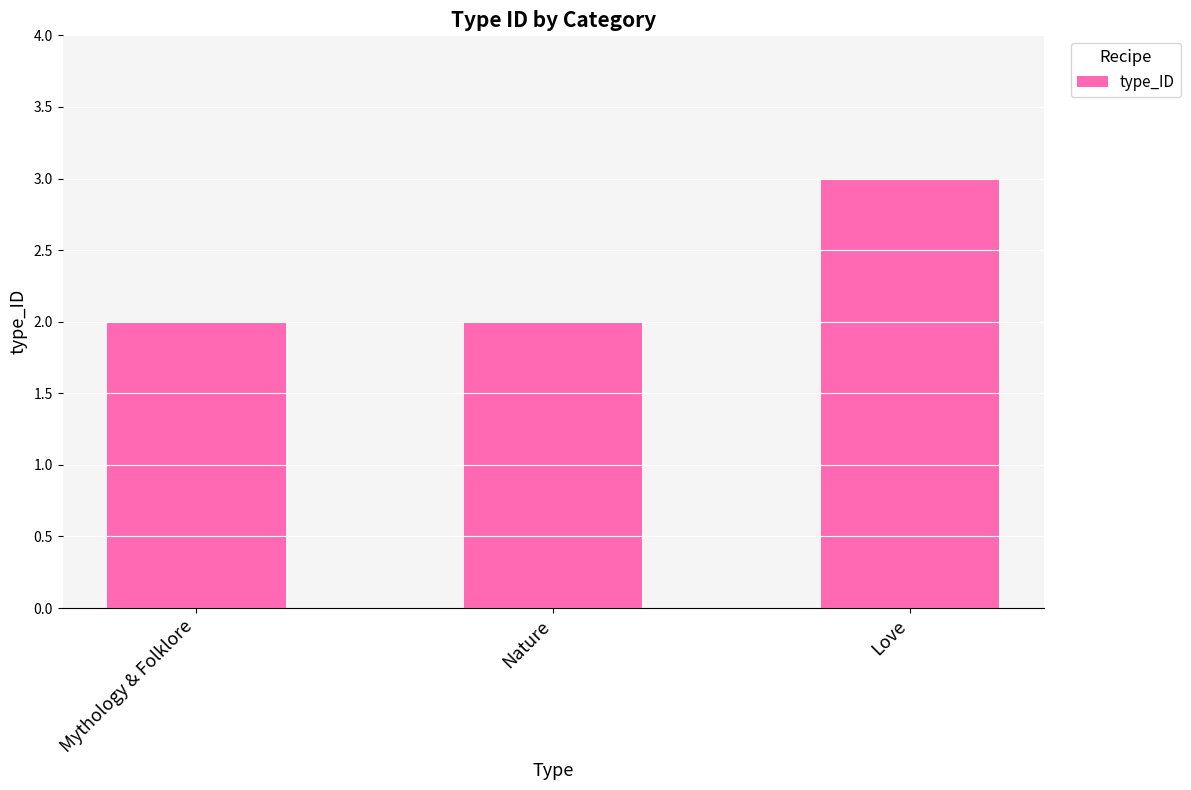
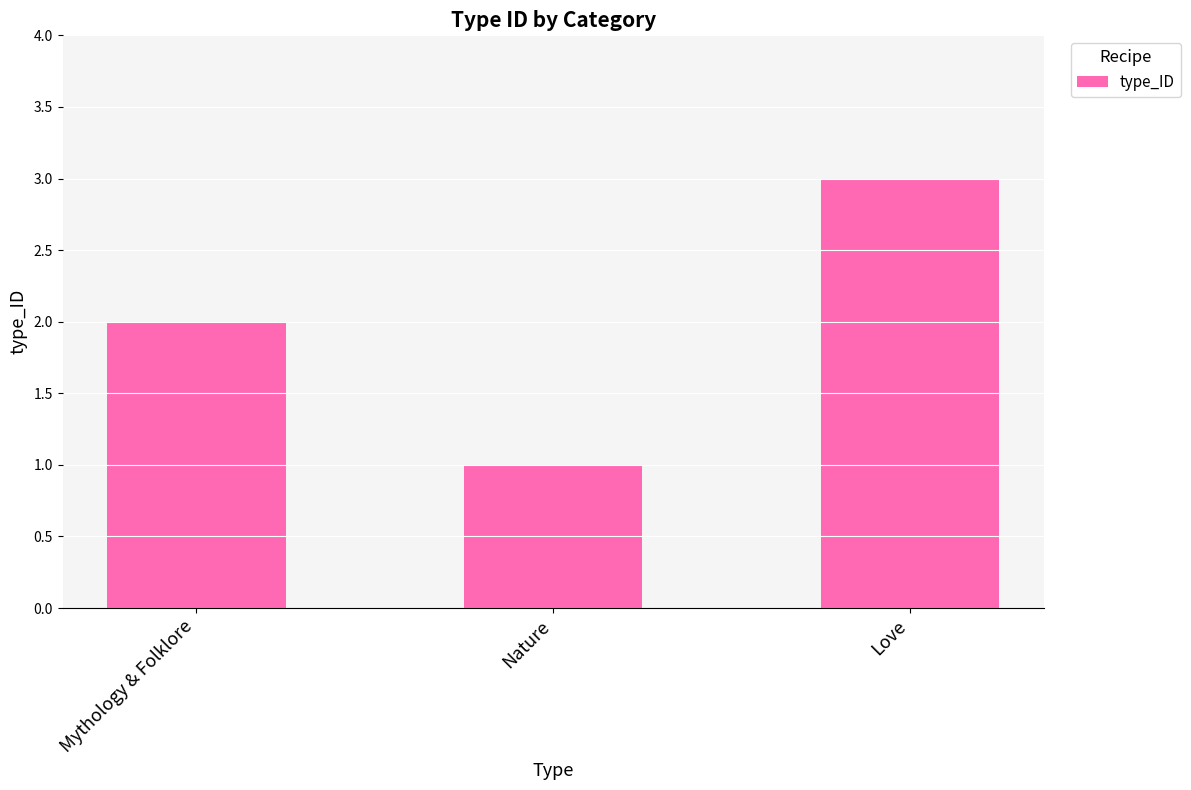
  {
    "Mythology & Folklore": 2,
-   "Nature": 2,
+   "Nature": 1,
    "Love": 3
  }
